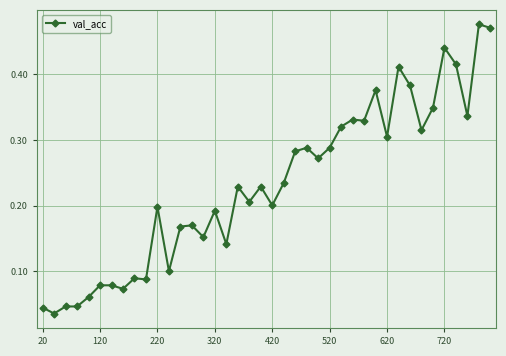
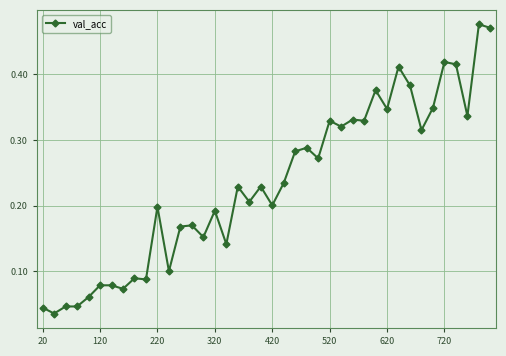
  {
    "20": 0.04,
    "120": 0.08,
    "220": 0.20,
    "320": 0.19,
    "420": 0.20,
-   "520": 0.29,
-   "620": 0.30,
-   "720": 0.44
+   "520": 0.33,
+   "620": 0.35,
+   "720": 0.42
  }
